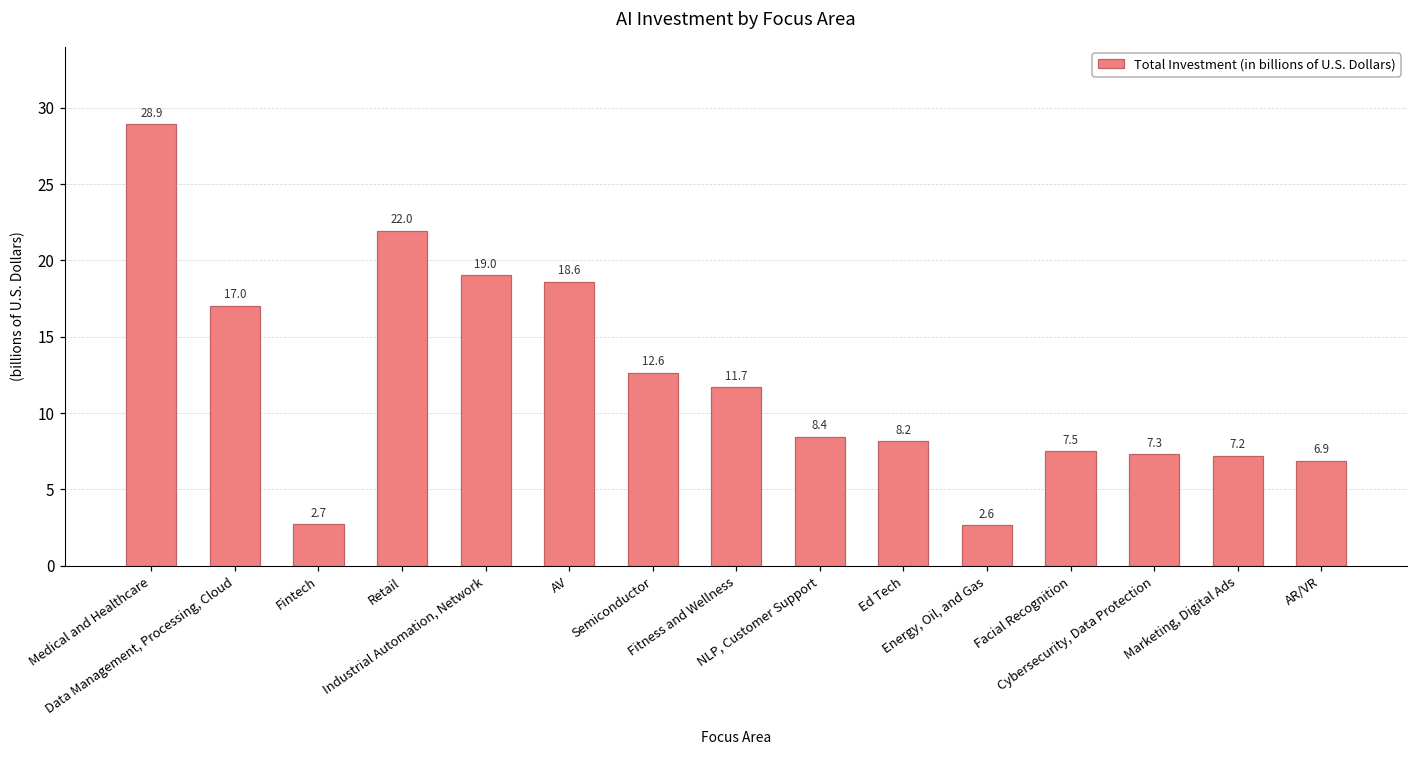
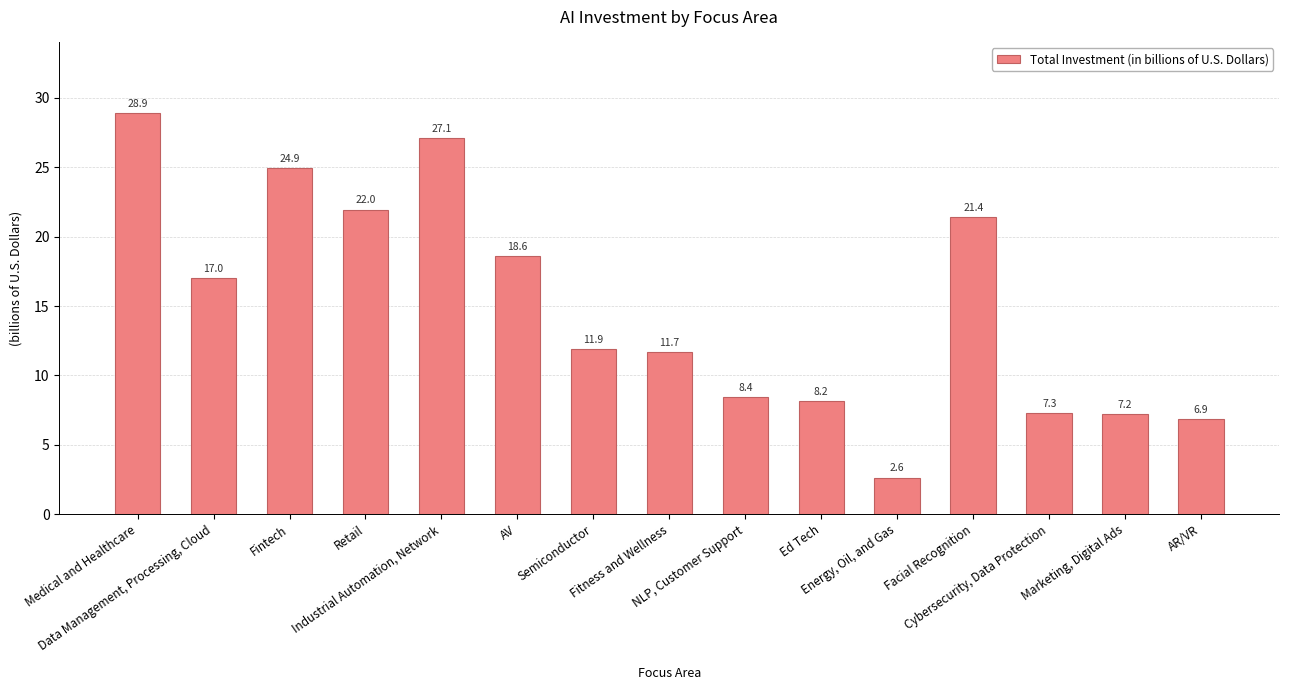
  {
    "Medical and Healthcare": 28.9,
    "Data Management, Processing, Cloud": 17.0,
-   "Fintech": 2.7,
+   "Fintech": 24.9,
    "Retail": 22.0,
-   "Industrial Automation, Network": 19.0,
+   "Industrial Automation, Network": 27.1,
    "AV": 18.6,
-   "Semiconductor": 12.6,
+   "Semiconductor": 11.9,
    "Fitness and Wellness": 11.7,
    "NLP, Customer Support": 8.4,
    "Ed Tech": 8.2,
    "Energy, Oil, and Gas": 2.6,
-   "Facial Recognition": 7.5,
+   "Facial Recognition": 21.4,
    "Cybersecurity, Data Protection": 7.3,
    "Marketing, Digital Ads": 7.2,
    "AR/VR": 6.9
  }
